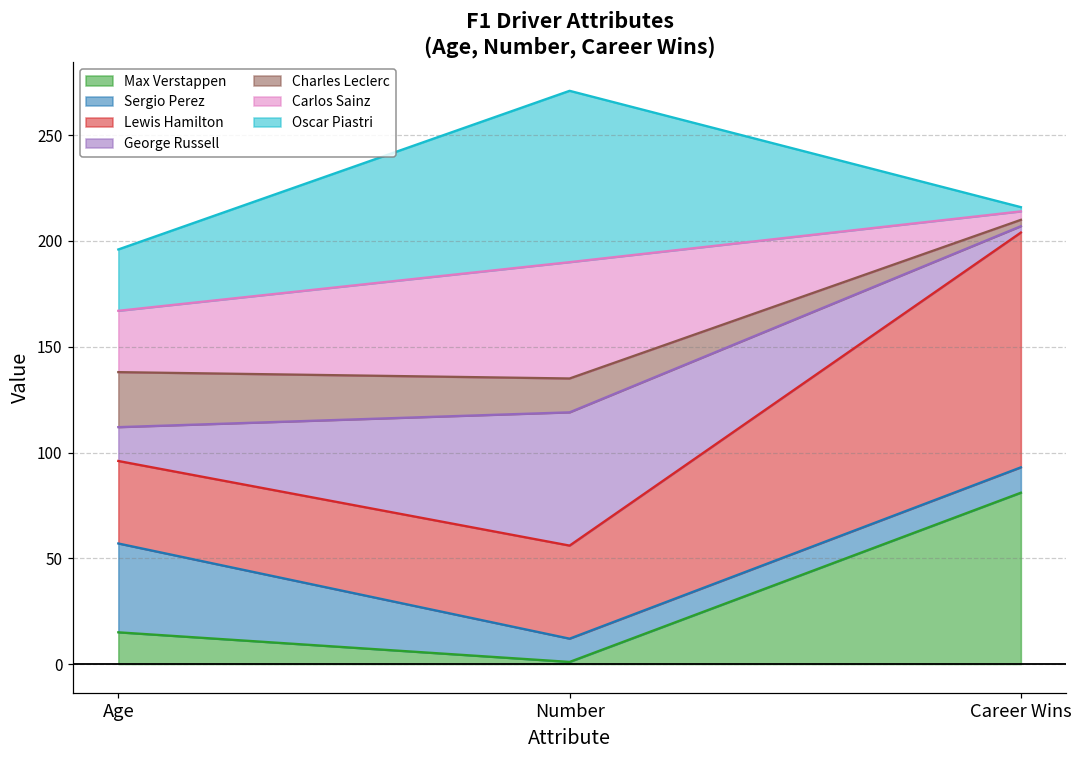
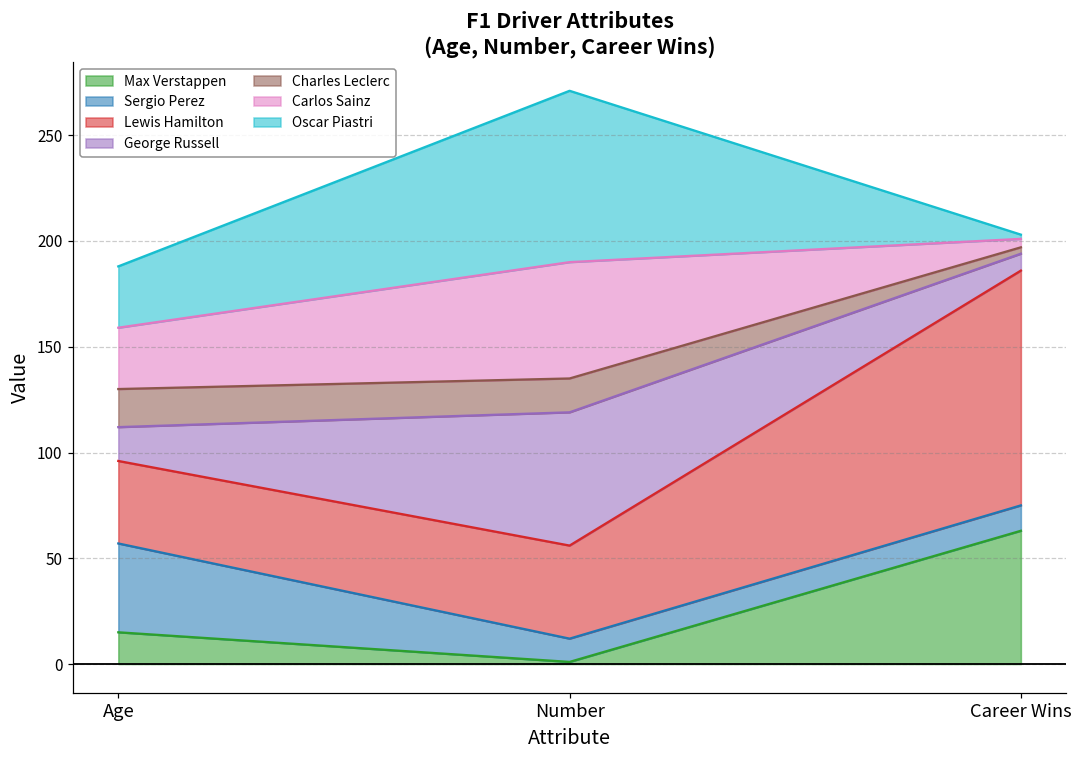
  {
    "Max Verstappen": {
      "Age": 15,
      "Number": 1,
-     "Career Wins": 81
+     "Career Wins": 63
    },
    "Sergio Perez": {
      "Age": 42,
      "Number": 11,
      "Career Wins": 12
    },
    "Lewis Hamilton": {
      "Age": 39,
      "Number": 44,
      "Career Wins": 111
    },
    "George Russell": {
      "Age": 16,
      "Number": 63,
-     "Career Wins": 3
+     "Career Wins": 8
    },
    "Charles Leclerc": {
-     "Age": 26,
+     "Age": 18,
      "Number": 16,
      "Career Wins": 3
    },
    "Carlos Sainz": {
      "Age": 29,
      "Number": 55,
      "Career Wins": 4
    },
    "Oscar Piastri": {
      "Age": 29,
      "Number": 81,
      "Career Wins": 2
    }
  }
